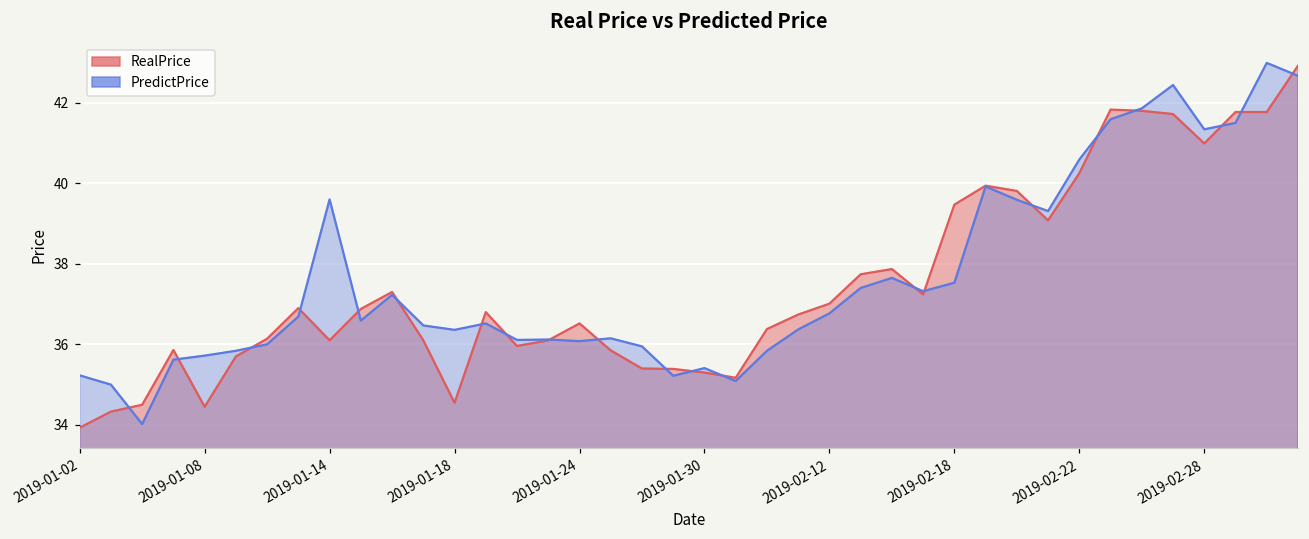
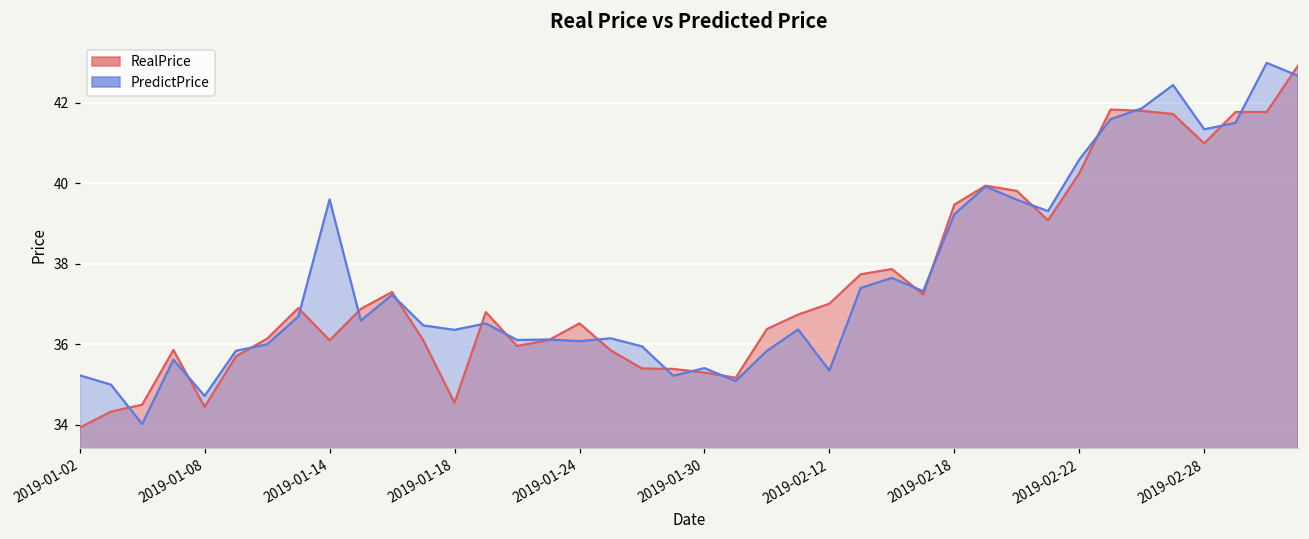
  {
    "RealPrice": {
      "2019-01-02": 33.9,
      "2019-01-08": 34.5,
      "2019-01-14": 36.1,
      "2019-01-18": 34.6,
      "2019-01-24": 36.5,
      "2019-01-30": 35.3,
      "2019-02-12": 37.0,
      "2019-02-18": 39.5,
      "2019-02-22": 40.3,
      "2019-02-28": 41.0
    },
    "PredictPrice": {
      "2019-01-02": 35.2,
-     "2019-01-08": 35.7,
+     "2019-01-08": 34.7,
      "2019-01-14": 39.6,
      "2019-01-18": 36.4,
      "2019-01-24": 36.1,
      "2019-01-30": 35.4,
-     "2019-02-12": 36.8,
-     "2019-02-18": 37.5,
+     "2019-02-12": 35.4,
+     "2019-02-18": 39.2,
      "2019-02-22": 40.6,
      "2019-02-28": 41.3
    }
  }
